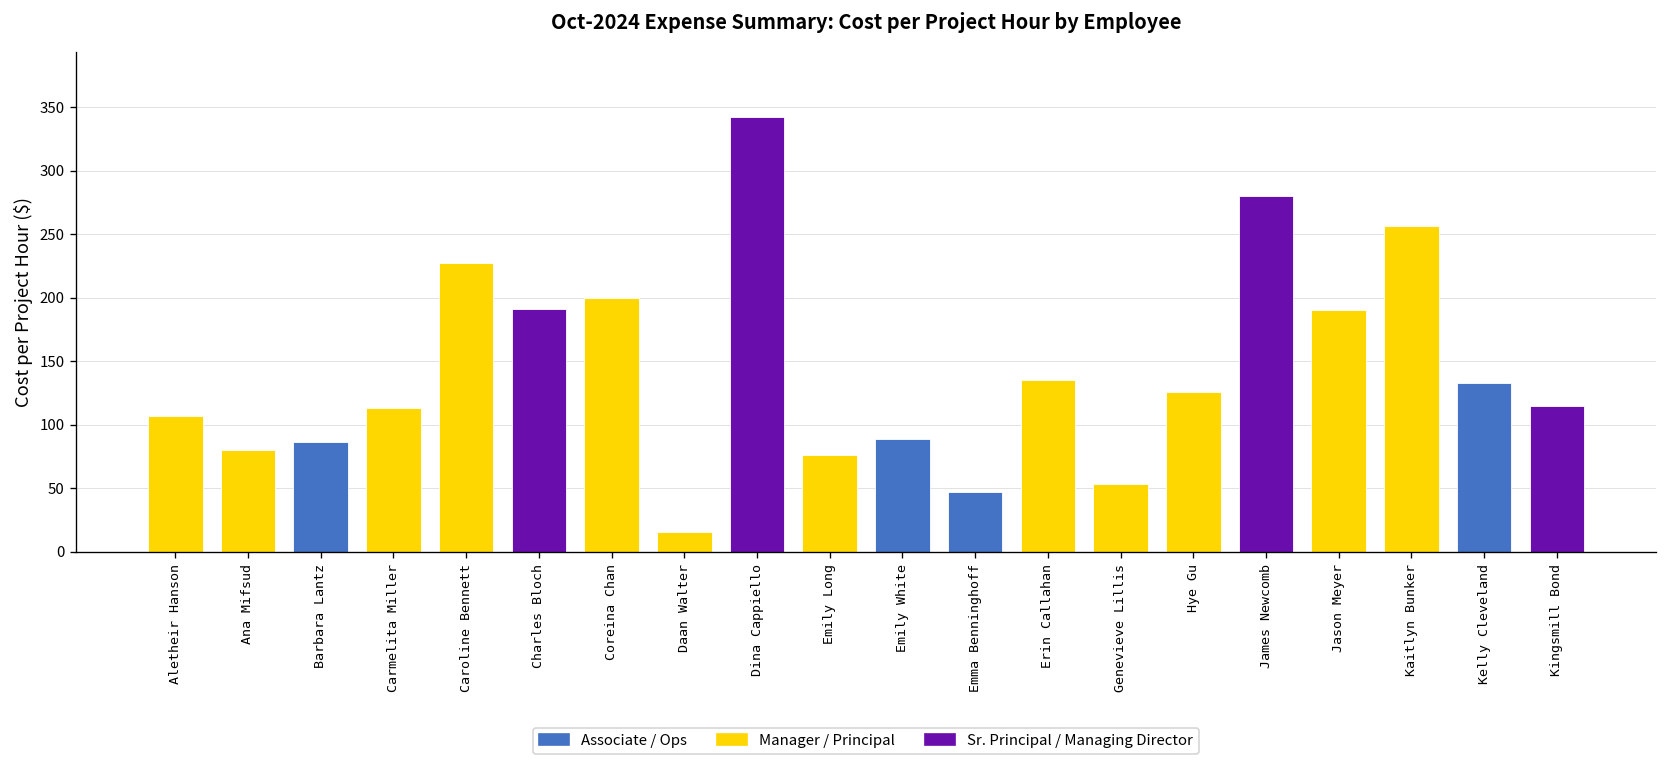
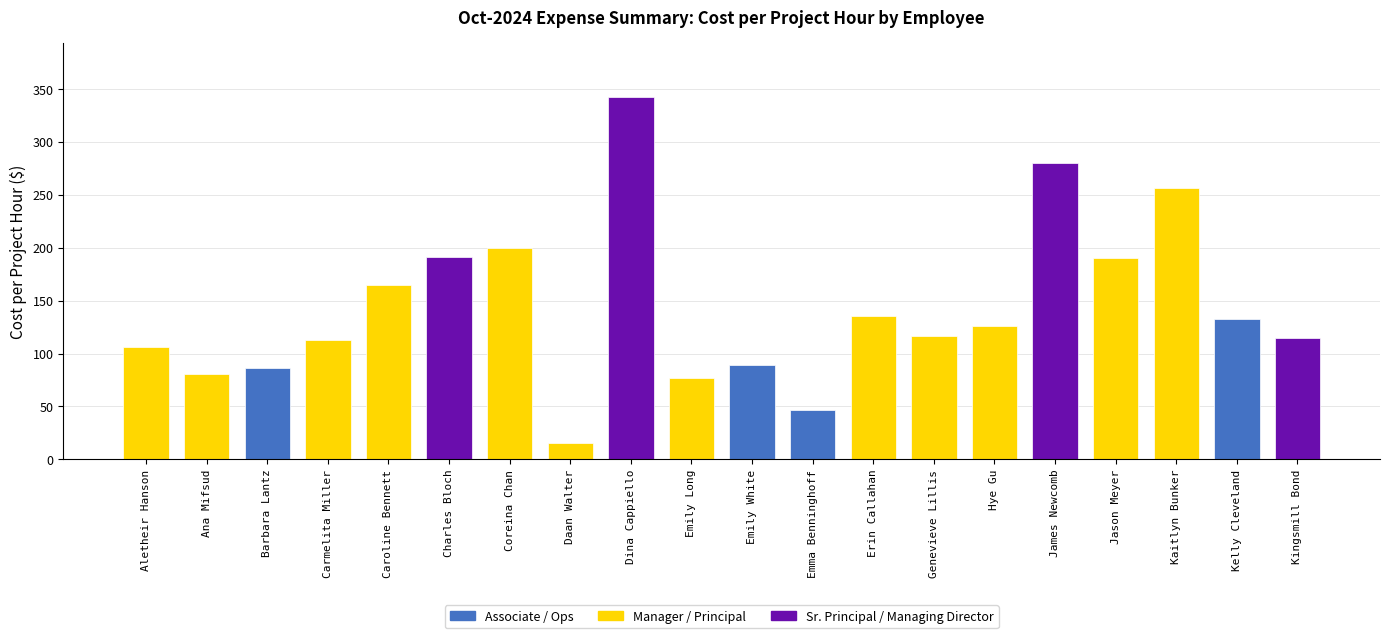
  {
    "Aletheir Hanson": 107,
    "Ana Mifsud": 80,
    "Barbara Lantz": 86,
    "Carmelita Miller": 113,
-   "Caroline Bennett": 228,
+   "Caroline Bennett": 165,
    "Charles Bloch": 191,
    "Coreina Chan": 200,
    "Daan Walter": 16,
    "Dina Cappiello": 342,
    "Emily Long": 76,
    "Emily White": 89,
    "Emma Benninghoff": 47,
    "Erin Callahan": 135,
-   "Genevieve Lillis": 53,
+   "Genevieve Lillis": 117,
    "Hye Gu": 126,
    "James Newcomb": 280,
    "Jason Meyer": 190,
    "Kaitlyn Bunker": 257,
    "Kelly Cleveland": 133,
    "Kingsmill Bond": 115
  }
